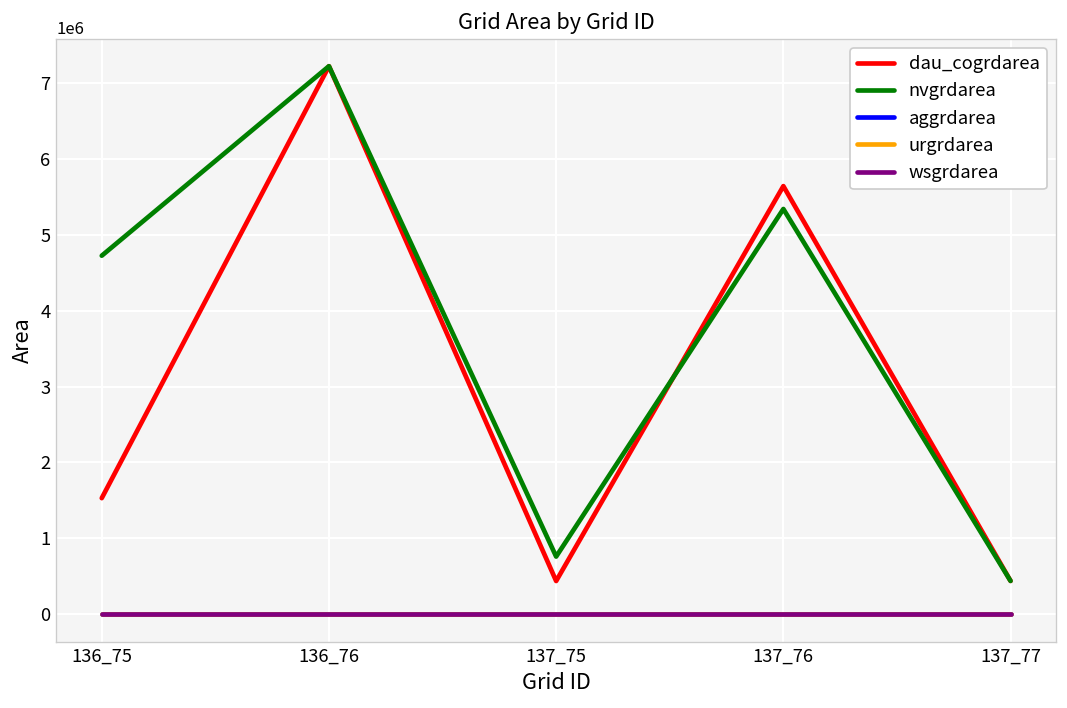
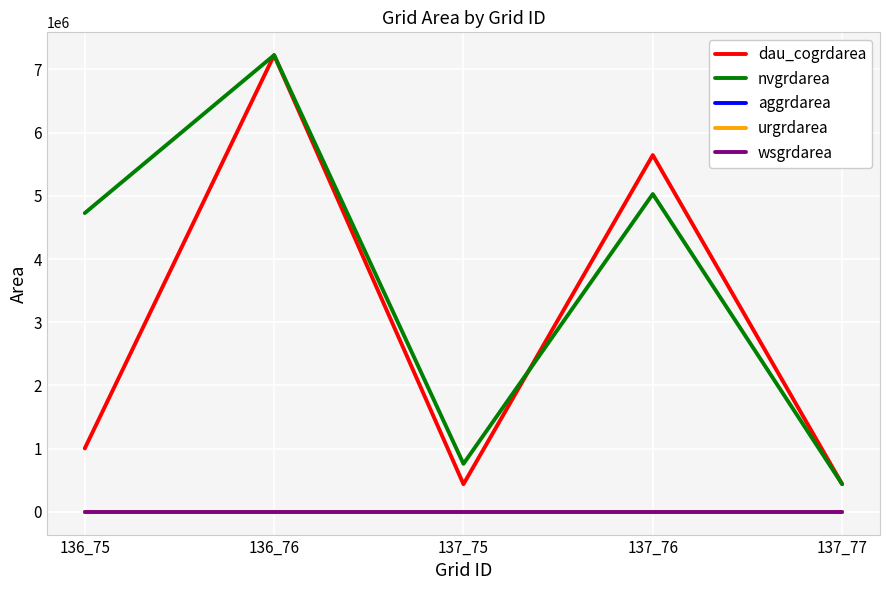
  {
    "dau_cogrdarea": {
-     "136_75": 1500000,
+     "136_75": 1000000,
      "137_75": 400000,
      "137_76": 5600000
    },
    "nvgrdarea": {
      "136_75": 4700000,
      "137_75": 800000,
-     "137_76": 5300000
+     "137_76": 5000000
    },
    "wsgrdarea": {
      "136_75": 0,
      "136_76": 0,
      "137_75": 0,
      "137_76": 0,
      "137_77": 0
    }
  }
